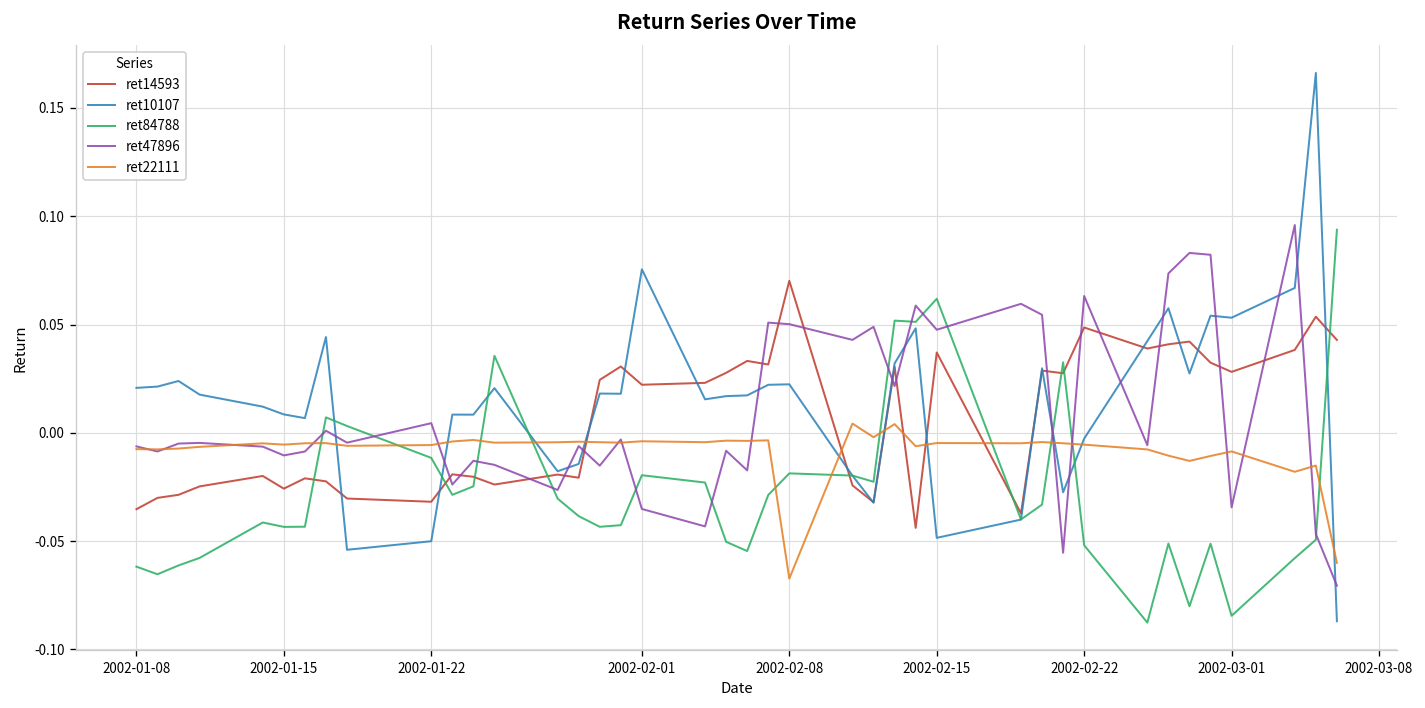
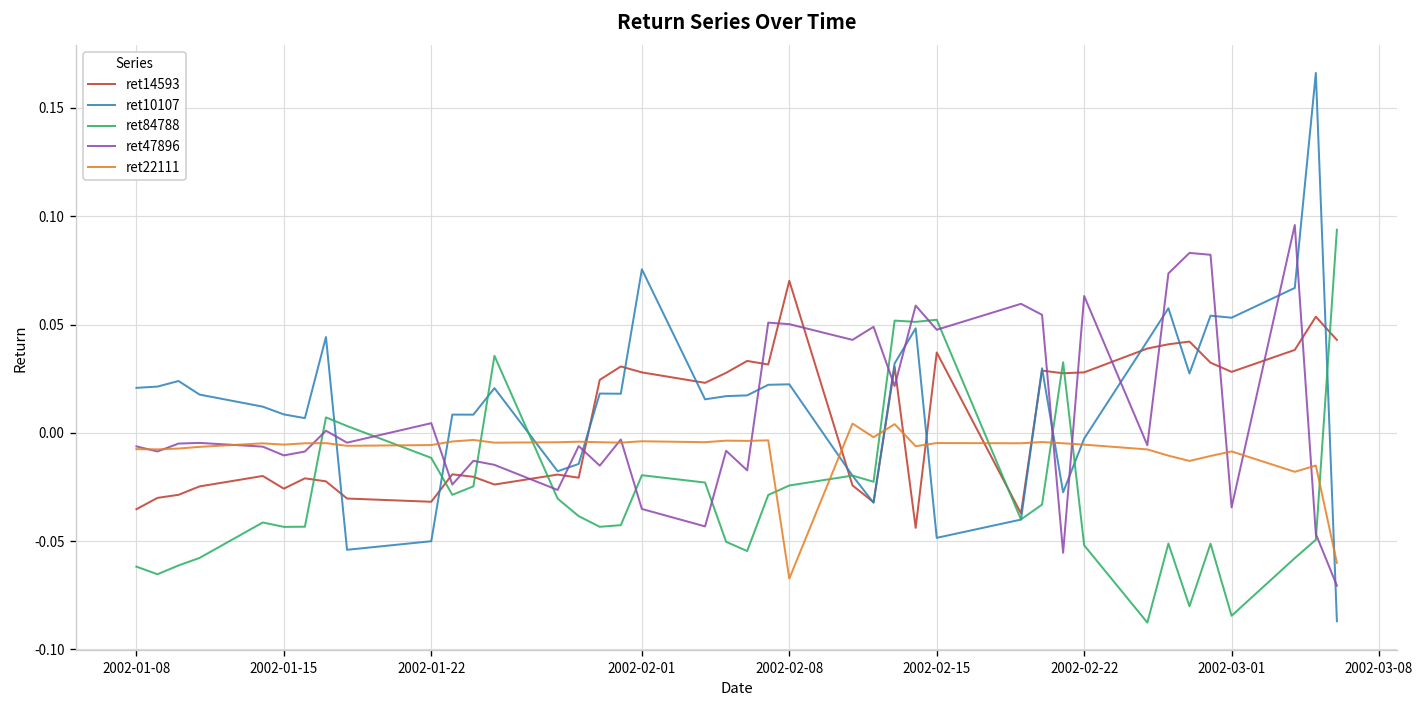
  {
    "ret14593": {
      "2002-01-08": -0.035,
      "2002-01-15": -0.026,
      "2002-01-22": -0.032,
-     "2002-02-01": 0.022,
+     "2002-02-01": 0.028,
      "2002-02-08": 0.070,
      "2002-02-15": 0.037,
-     "2002-02-22": 0.049,
+     "2002-02-22": 0.028,
      "2002-03-01": 0.028
    },
    "ret10107": {
      "2002-01-08": 0.021,
      "2002-01-15": 0.009,
      "2002-01-22": -0.050,
      "2002-02-01": 0.075,
      "2002-02-08": 0.022,
      "2002-02-15": -0.048,
      "2002-02-22": -0.003,
      "2002-03-01": 0.053
    },
    "ret84788": {
      "2002-01-08": -0.062,
      "2002-01-15": -0.043,
      "2002-01-22": -0.012,
      "2002-02-01": -0.020,
-     "2002-02-08": -0.019,
-     "2002-02-15": 0.062,
+     "2002-02-08": -0.024,
+     "2002-02-15": 0.052,
      "2002-02-22": -0.052,
      "2002-03-01": -0.084
    },
    "ret47896": {
      "2002-01-15": -0.010,
      "2002-01-22": 0.004,
      "2002-02-01": -0.035,
      "2002-02-08": 0.050,
      "2002-02-15": 0.048,
      "2002-02-22": 0.063,
      "2002-03-01": -0.034
    },
    "ret22111": {
      "2002-01-15": -0.005,
      "2002-01-22": -0.006,
      "2002-02-01": -0.004,
      "2002-02-08": -0.067,
      "2002-02-15": -0.005,
      "2002-02-22": -0.005,
      "2002-03-01": -0.009
    }
  }
